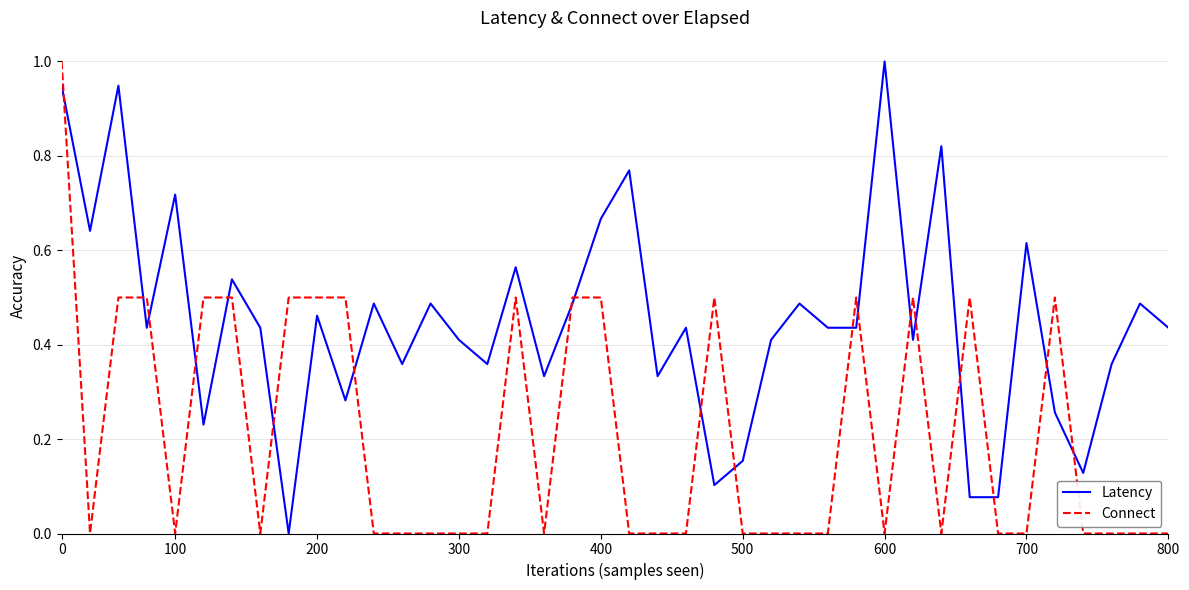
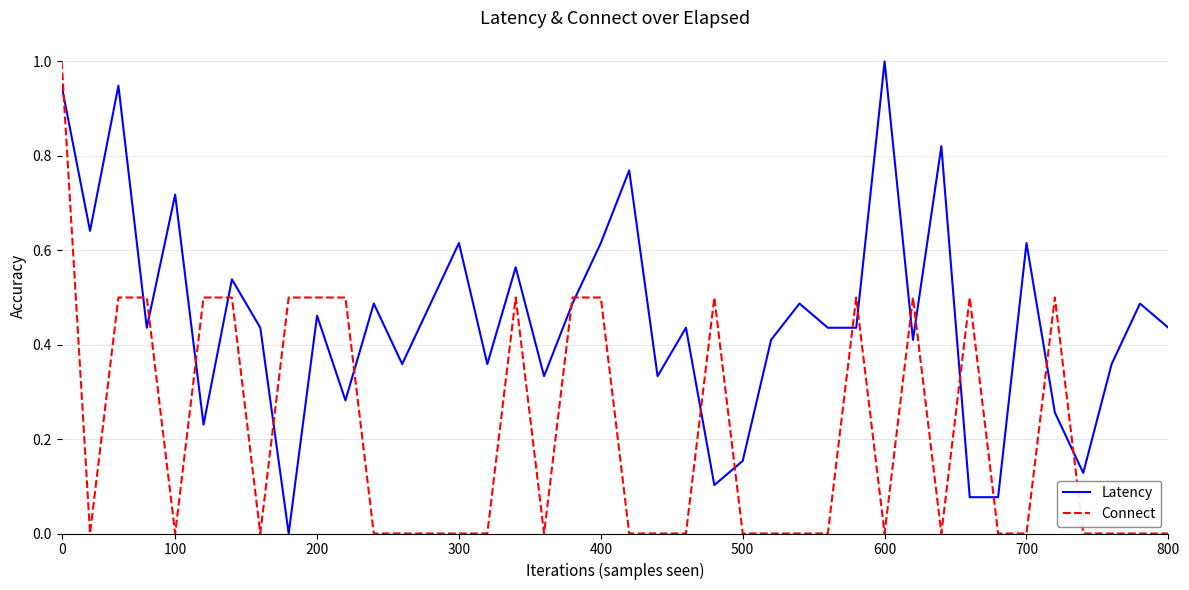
  {
    "Latency": {
      "0": 0.95,
      "100": 0.72,
      "200": 0.46,
-     "300": 0.41,
-     "400": 0.67,
+     "300": 0.62,
+     "400": 0.62,
      "500": 0.15,
      "600": 1.00,
      "700": 0.62,
      "800": 0.44
    },
    "Connect": {
      "0": 1.00,
      "100": 0.00,
      "200": 0.50,
      "300": 0.00,
      "400": 0.50,
      "500": 0.00,
      "600": 0.00,
      "700": 0.00,
      "800": 0.00
    }
  }
